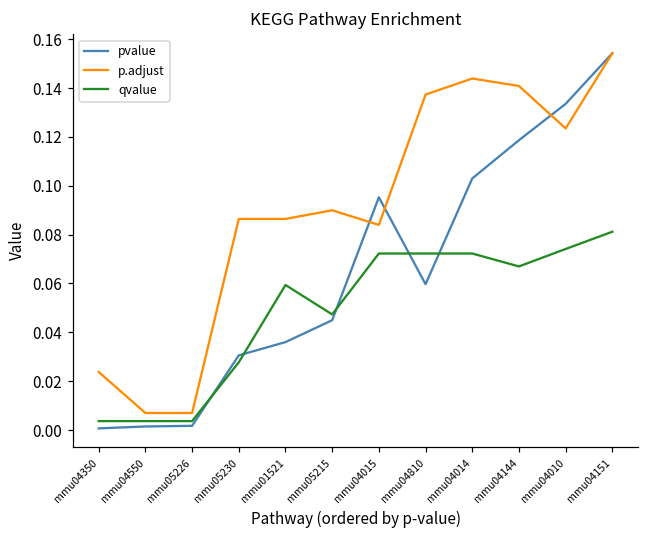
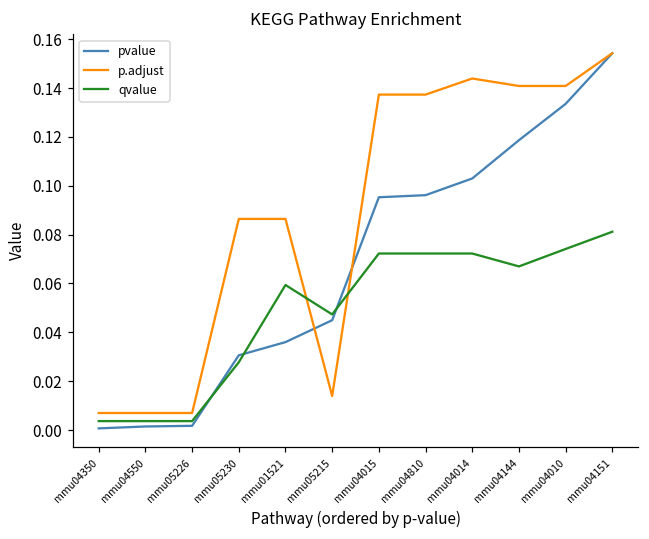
  {
    "pvalue": {
      "mmu04350": 0.001,
      "mmu04550": 0.001,
      "mmu05226": 0.002,
      "mmu05230": 0.031,
      "mmu01521": 0.036,
      "mmu05215": 0.045,
      "mmu04015": 0.095,
-     "mmu04810": 0.060,
+     "mmu04810": 0.096,
      "mmu04014": 0.103,
      "mmu04144": 0.119,
      "mmu04010": 0.134
    },
    "p.adjust": {
-     "mmu04350": 0.024,
+     "mmu04350": 0.007,
      "mmu04550": 0.007,
      "mmu05226": 0.007,
      "mmu05230": 0.086,
      "mmu01521": 0.086,
-     "mmu05215": 0.090,
-     "mmu04015": 0.084,
+     "mmu05215": 0.014,
+     "mmu04015": 0.137,
      "mmu04810": 0.137,
      "mmu04014": 0.144,
      "mmu04144": 0.141,
-     "mmu04010": 0.123
+     "mmu04010": 0.141
    },
    "qvalue": {
      "mmu04350": 0.004,
      "mmu04550": 0.004,
      "mmu05226": 0.004,
      "mmu05230": 0.028,
      "mmu01521": 0.059,
      "mmu05215": 0.047,
      "mmu04015": 0.072,
      "mmu04810": 0.072,
      "mmu04014": 0.072,
      "mmu04144": 0.067,
      "mmu04010": 0.074,
      "mmu04151": 0.081
    }
  }
